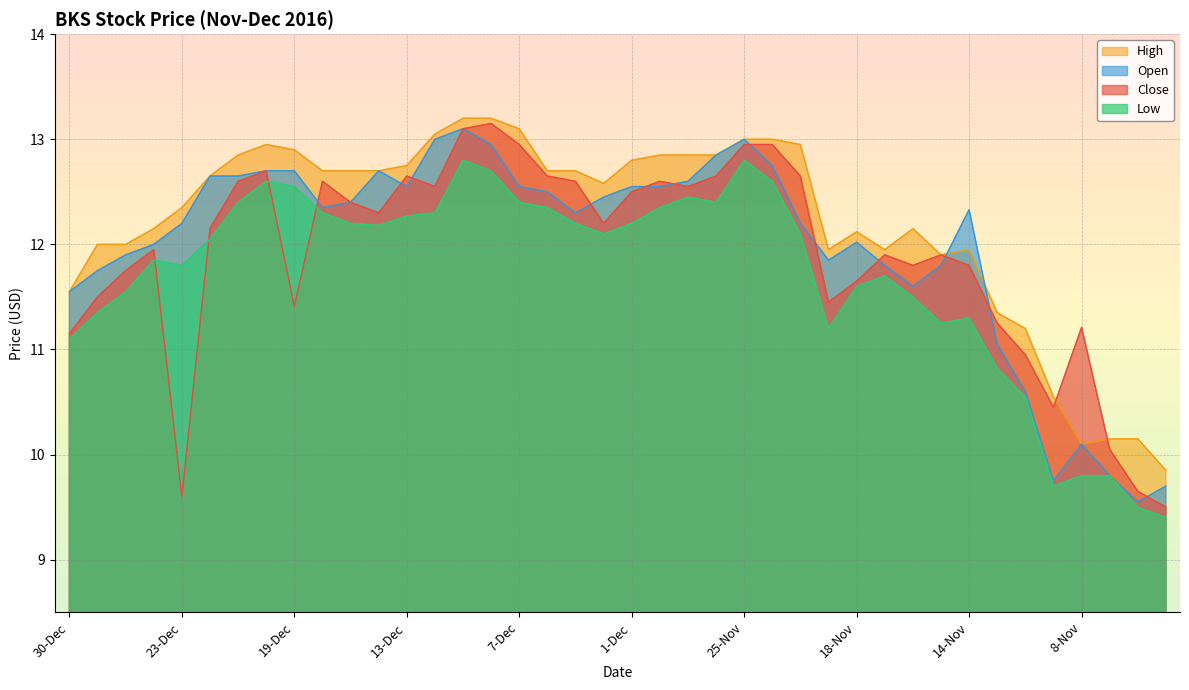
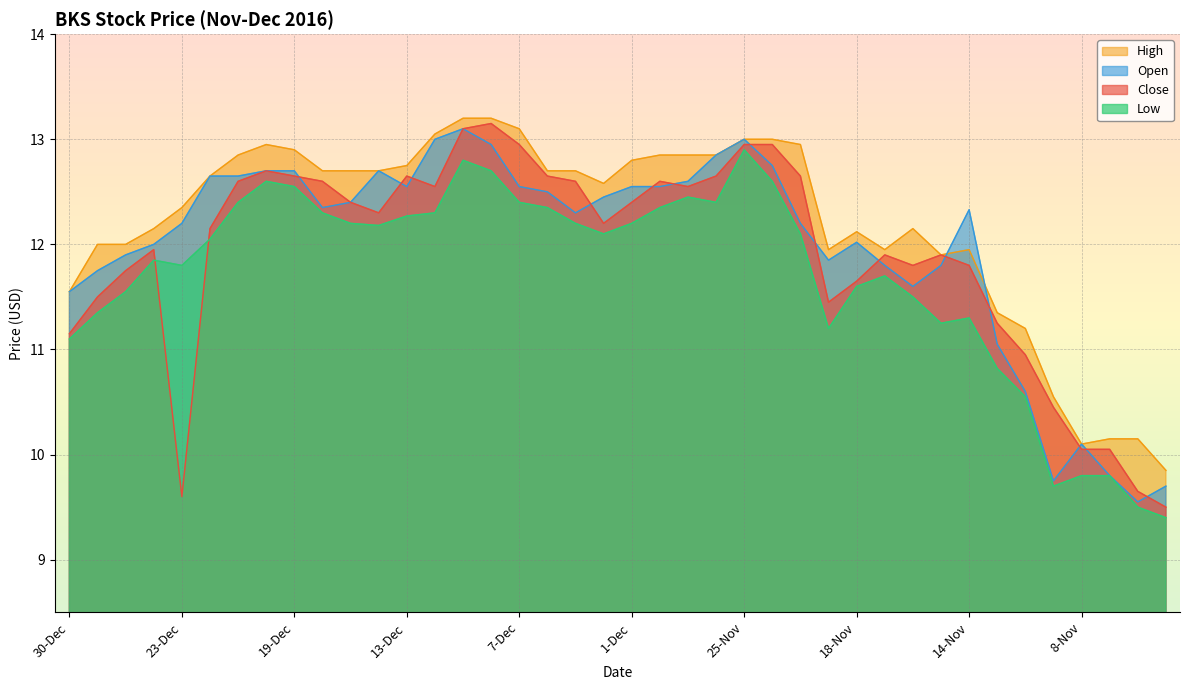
  {
    "High": {
      "23-Dec": 12.35,
      "19-Dec": 12.90,
      "13-Dec": 12.75,
      "7-Dec": 13.10,
      "1-Dec": 12.80,
      "18-Nov": 12.12,
      "14-Nov": 11.95
    },
    "Open": {
      "23-Dec": 12.20,
      "19-Dec": 12.70,
      "13-Dec": 12.55,
      "7-Dec": 12.55,
      "1-Dec": 12.55,
      "18-Nov": 12.02,
      "14-Nov": 12.33
    },
    "Close": {
      "30-Dec": 11.15,
      "23-Dec": 9.60,
-     "19-Dec": 11.41,
+     "19-Dec": 12.65,
      "13-Dec": 12.65,
      "7-Dec": 12.95,
-     "1-Dec": 12.5,
+     "1-Dec": 12.4,
      "25-Nov": 12.95,
      "18-Nov": 11.65,
      "14-Nov": 11.80,
-     "8-Nov": 11.21
+     "8-Nov": 10.05
    },
    "Low": {
      "30-Dec": 11.1,
      "23-Dec": 11.8,
      "19-Dec": 12.55,
      "13-Dec": 12.27,
      "7-Dec": 12.4,
      "1-Dec": 12.2,
-     "25-Nov": 12.8,
+     "25-Nov": 12.9,
      "18-Nov": 11.6,
      "14-Nov": 11.3,
      "8-Nov": 9.8
    }
  }
